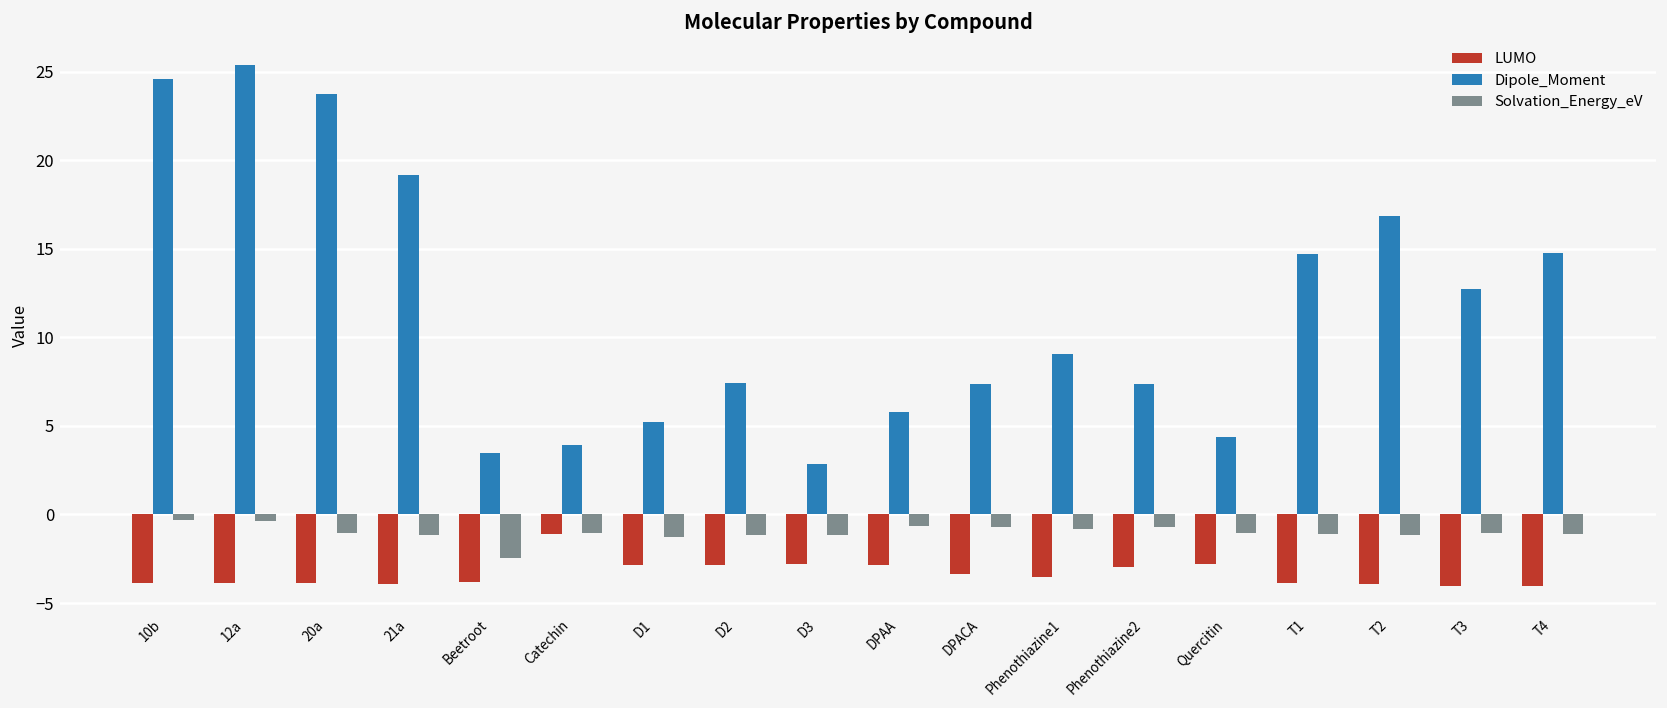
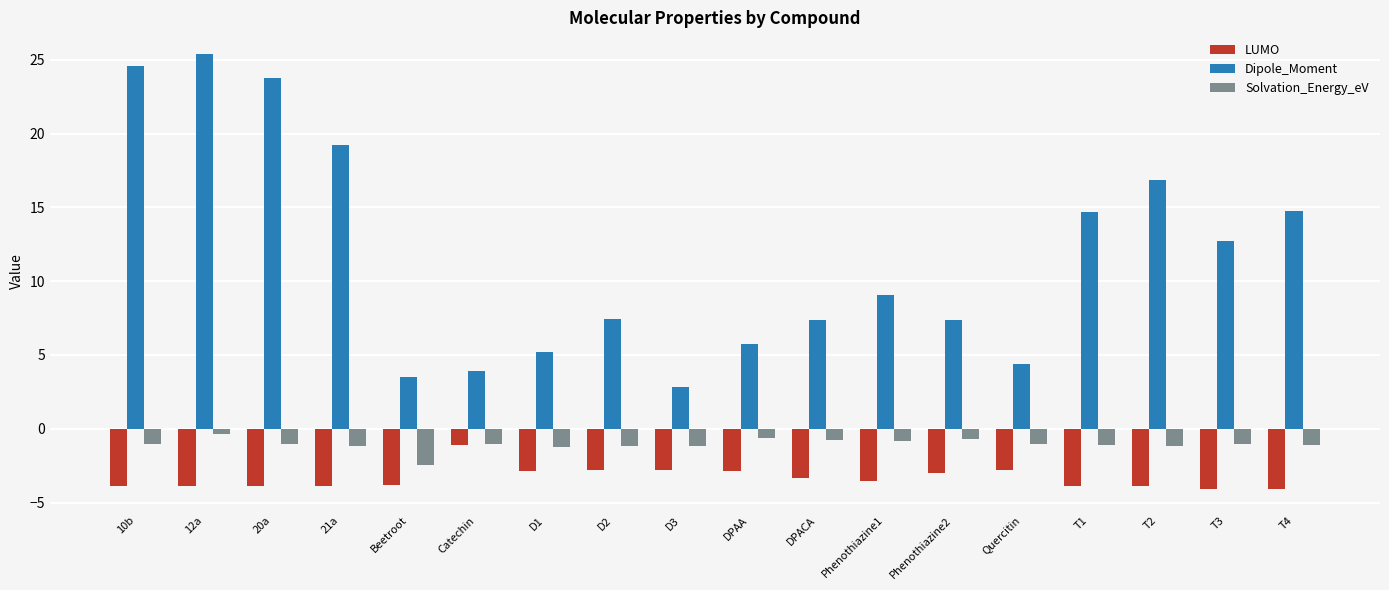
  {
    "LUMO": {
      "10b": -3.9,
      "12a": -3.9,
      "20a": -3.9,
      "21a": -3.9,
      "Beetroot": -3.8,
      "Catechin": -1.1,
      "D1": -2.8,
      "D2": -2.8,
      "D3": -2.8,
      "DPAA": -2.9,
      "DPACA": -3.4,
      "Phenothiazine1": -3.5,
      "Phenothiazine2": -3.0,
      "Quercitin": -2.8,
      "T1": -3.9,
      "T2": -3.9,
      "T3": -4.1,
      "T4": -4.1
    },
    "Dipole_Moment": {
      "10b": 24.6,
      "12a": 25.4,
      "20a": 23.8,
      "21a": 19.2,
      "Beetroot": 3.5,
      "Catechin": 3.9,
      "D1": 5.2,
      "D2": 7.4,
      "D3": 2.8,
      "DPAA": 5.8,
      "DPACA": 7.4,
      "Phenothiazine1": 9.1,
      "Phenothiazine2": 7.4,
      "Quercitin": 4.4,
      "T1": 14.7,
      "T2": 16.8,
      "T3": 12.7,
      "T4": 14.8
    },
    "Solvation_Energy_eV": {
-     "10b": -0.3,
+     "10b": -1.1,
      "12a": -0.4,
      "20a": -1.1,
      "21a": -1.1,
      "Beetroot": -2.5,
      "Catechin": -1.1,
      "D1": -1.3,
      "D2": -1.2,
      "D3": -1.1,
      "DPAA": -0.6,
      "DPACA": -0.7,
      "Phenothiazine1": -0.8,
      "Phenothiazine2": -0.7,
      "Quercitin": -1.0,
      "T1": -1.1,
      "T2": -1.2,
      "T3": -1.0,
      "T4": -1.1
    }
  }
